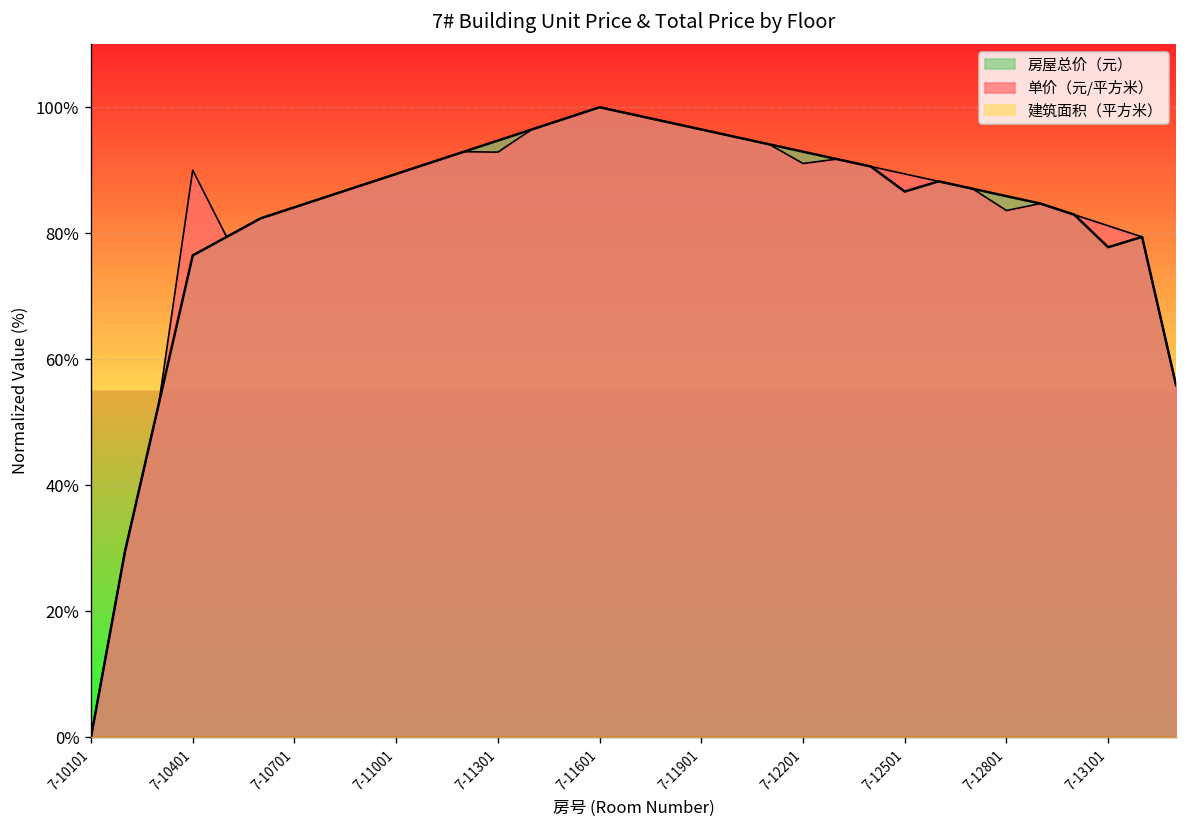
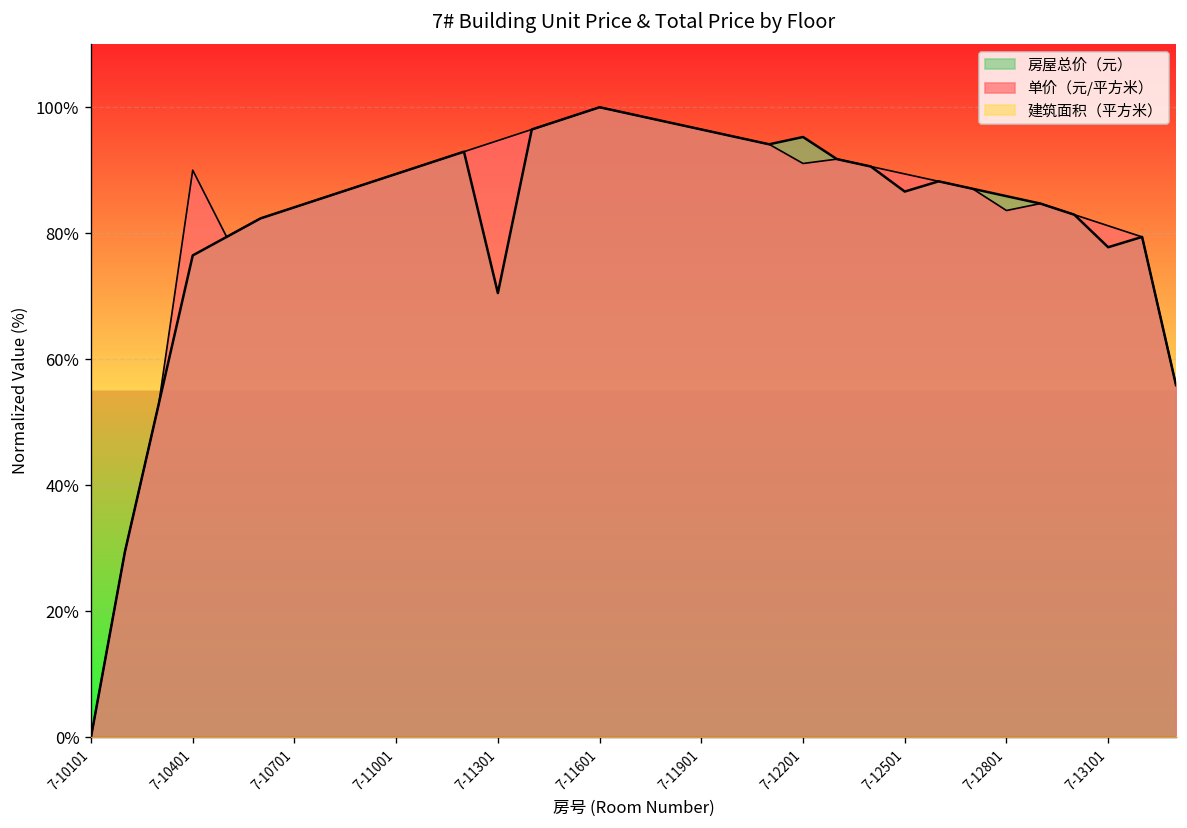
  {
    "房屋总价（元）": {
      "7-10401": "76%",
-     "7-11301": "95%",
-     "7-12201": "93%",
+     "7-11301": "70%",
+     "7-12201": "95%",
      "7-12501": "87%",
      "7-12801": "86%",
      "7-13101": "78%"
    },
    "单价（元/平方米）": {
      "7-10401": "90%",
-     "7-11301": "93%",
+     "7-11301": "95%",
      "7-12201": "91%",
      "7-12501": "89%",
      "7-12801": "84%",
      "7-13101": "81%"
    },
    "建筑面积（平方米）": {
      "7-10401": "0%",
      "7-10701": "0%",
      "7-11001": "0%",
      "7-11301": "0%",
      "7-11601": "0%",
      "7-11901": "0%",
      "7-12201": "0%",
      "7-12501": "0%",
      "7-12801": "0%",
      "7-13101": "0%"
    }
  }
